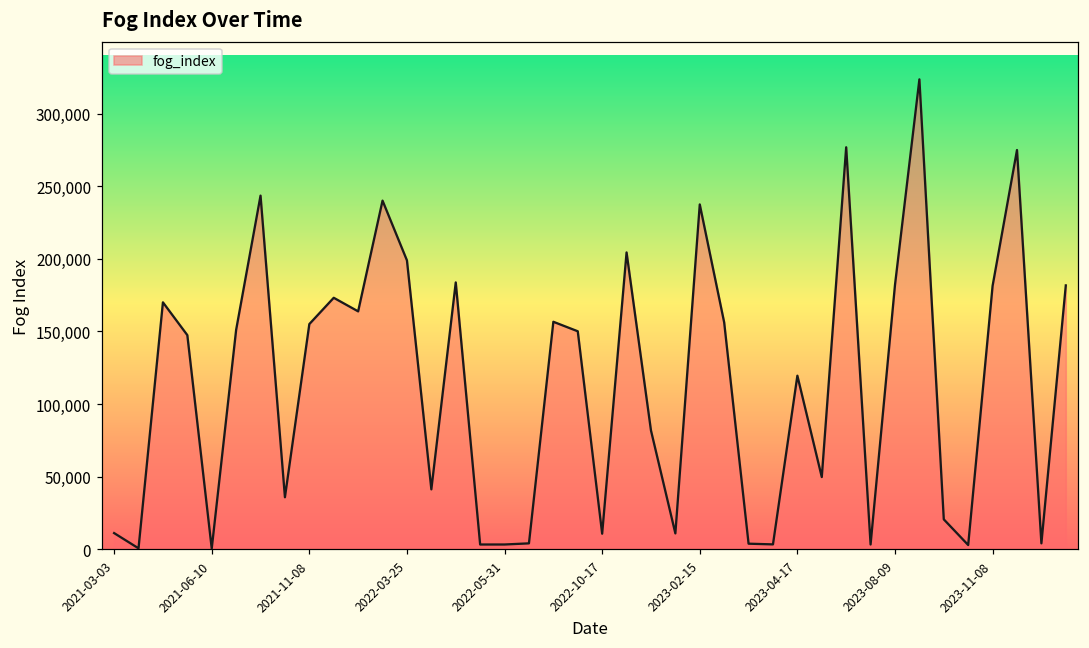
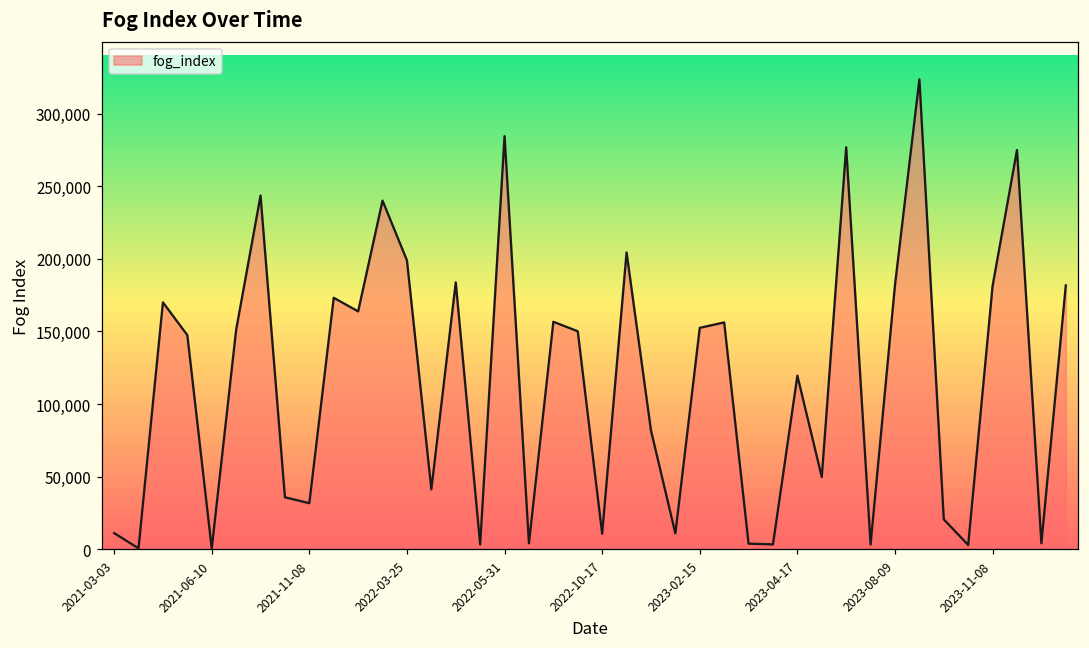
  {
    "2021-03-03": "11,000",
    "2021-06-10": "0",
-   "2021-11-08": "155,000",
+   "2021-11-08": "32,000",
    "2022-03-25": "199,000",
-   "2022-05-31": "3,000",
+   "2022-05-31": "285,000",
    "2022-10-17": "11,000",
-   "2023-02-15": "238,000",
+   "2023-02-15": "153,000",
    "2023-04-17": "120,000"
  }
